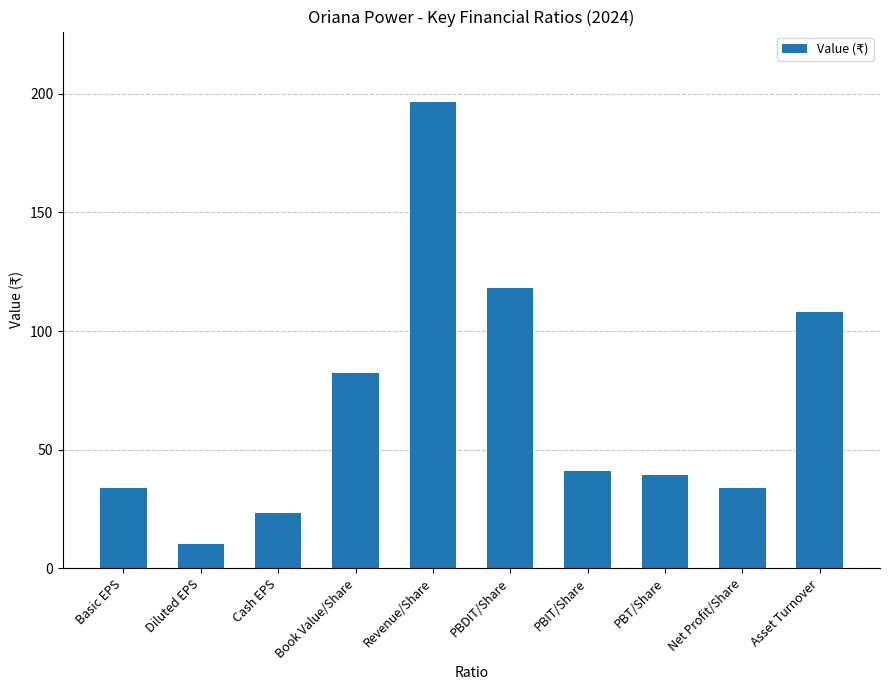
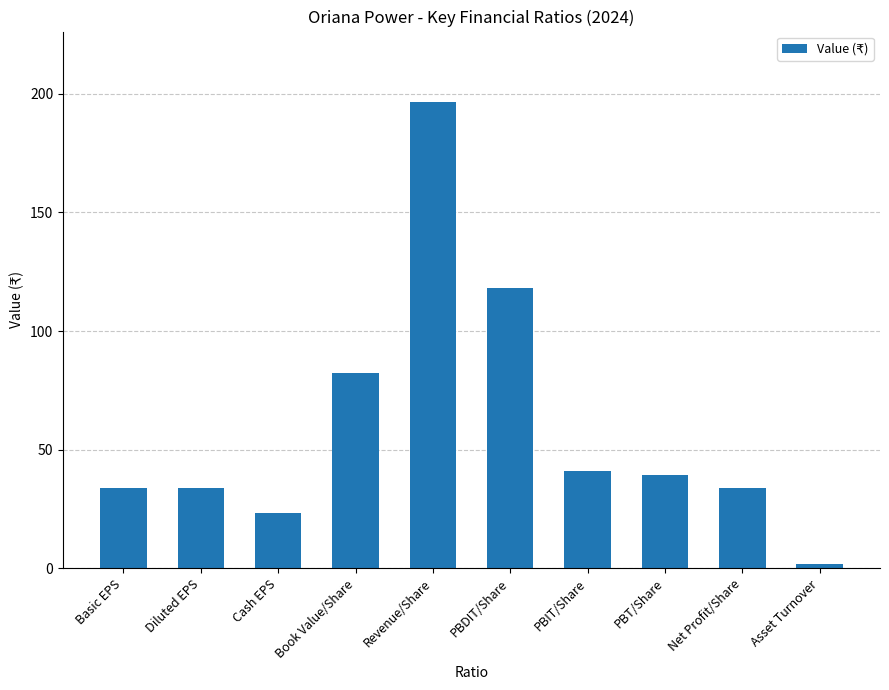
  {
    "Basic EPS": 34,
-   "Diluted EPS": 10,
+   "Diluted EPS": 34,
    "Cash EPS": 23,
    "Book Value/Share": 82,
    "Revenue/Share": 197,
    "PBDIT/Share": 118,
    "PBIT/Share": 41,
    "PBT/Share": 39,
    "Net Profit/Share": 34,
-   "Asset Turnover": 108
+   "Asset Turnover": 2
  }
